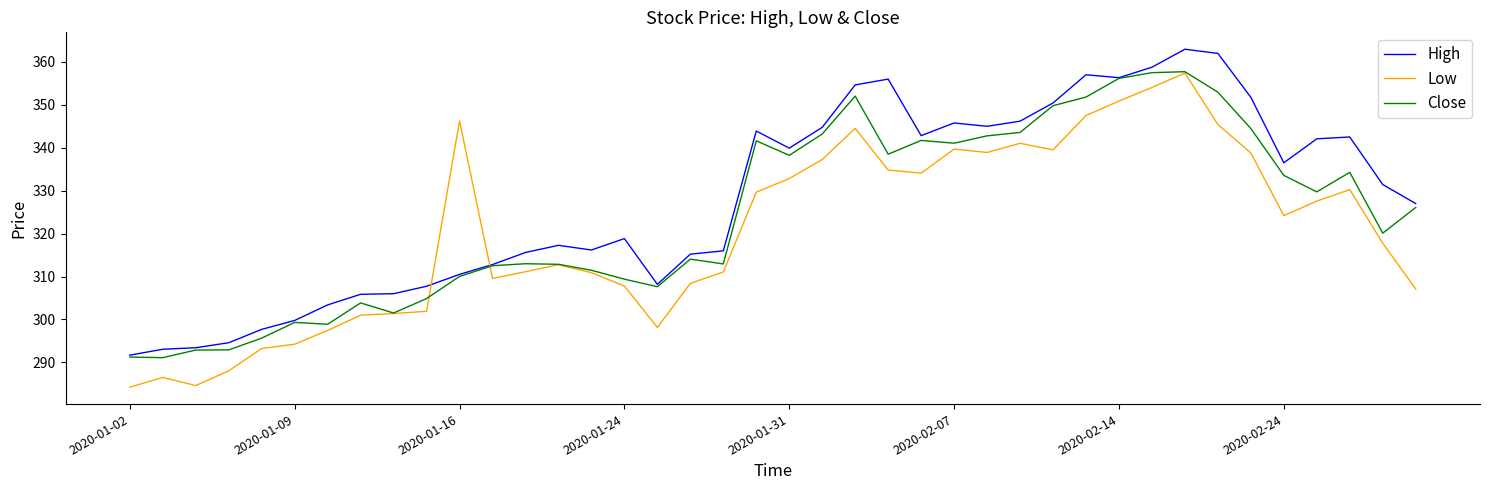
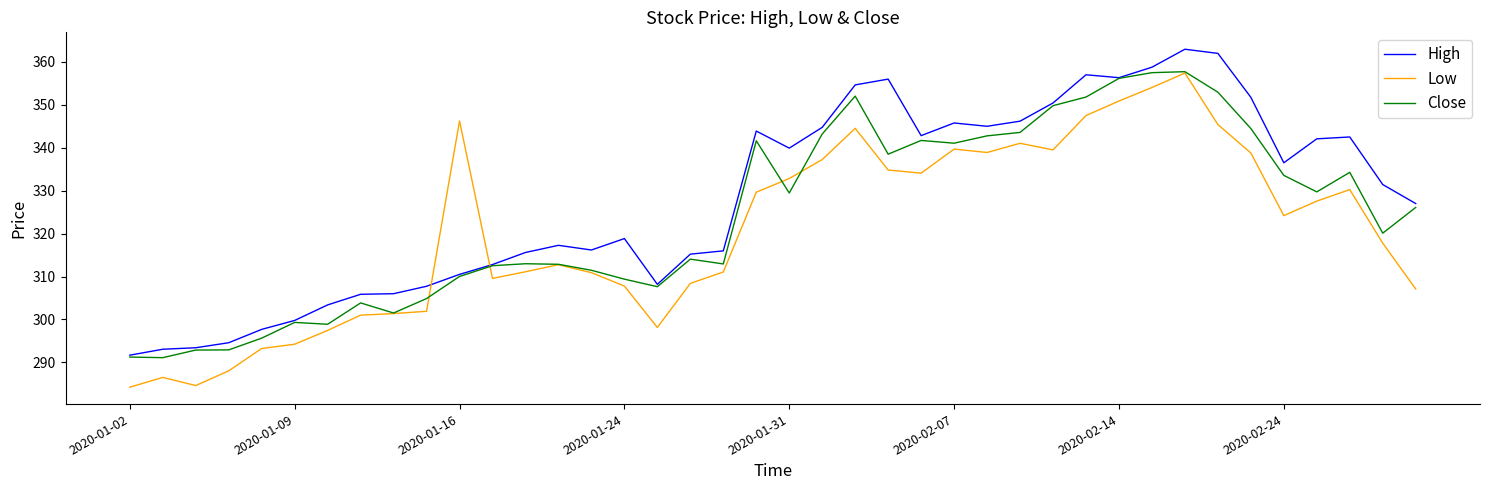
  {
    "High": {
      "2020-01-24": 319,
      "2020-01-31": 340,
      "2020-02-07": 346,
      "2020-02-24": 337
    },
    "Low": {
      "2020-01-02": 284,
      "2020-01-09": 294,
      "2020-01-16": 346,
      "2020-01-24": 308,
      "2020-01-31": 333,
      "2020-02-07": 340,
      "2020-02-14": 351,
      "2020-02-24": 324
    },
    "Close": {
      "2020-01-24": 309,
-     "2020-01-31": 338,
+     "2020-01-31": 329,
      "2020-02-07": 341,
      "2020-02-24": 334
    }
  }
